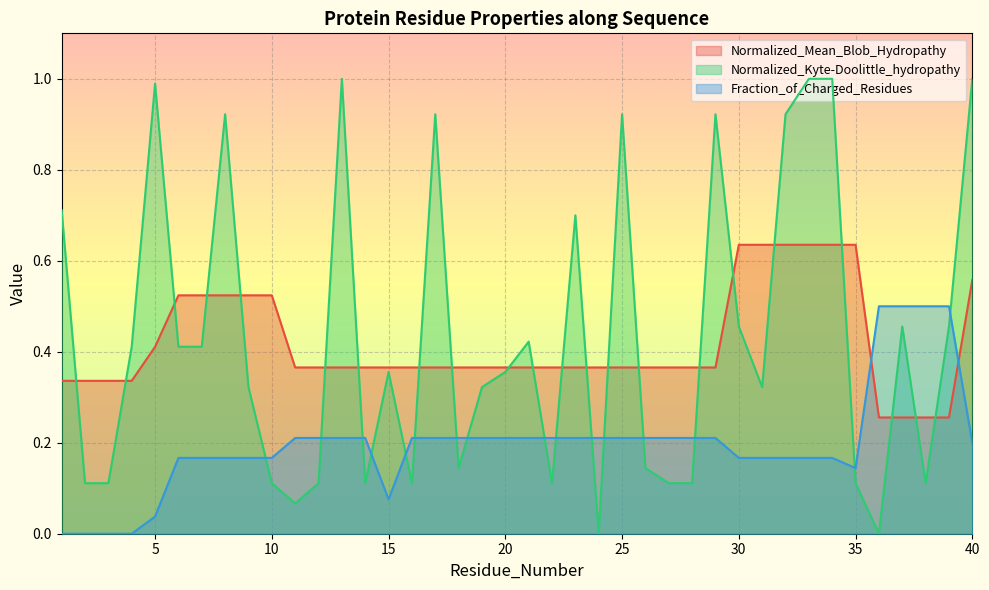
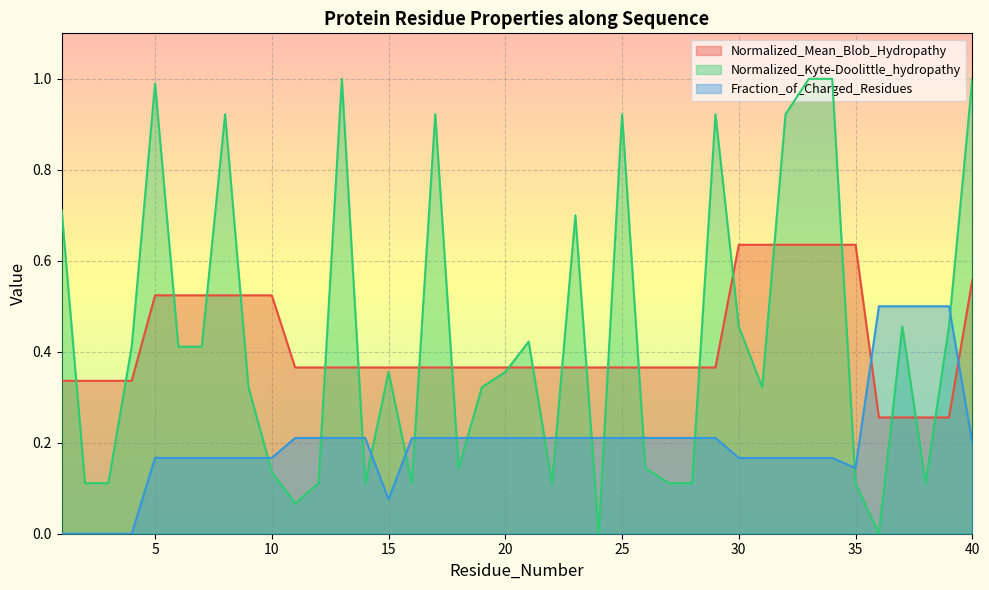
  {
    "Normalized_Mean_Blob_Hydropathy": {
-     "5": 0.41,
+     "5": 0.52,
      "10": 0.52,
      "15": 0.37,
      "20": 0.37,
      "25": 0.37,
      "30": 0.64,
      "35": 0.64,
      "40": 0.56
    },
    "Normalized_Kyte-Doolittle_hydropathy": {
      "5": 0.99,
-     "10": 0.11,
+     "10": 0.14,
      "15": 0.36,
      "20": 0.36,
      "25": 0.92,
      "30": 0.46,
      "35": 0.11,
      "40": 1.00
    },
    "Fraction_of_Charged_Residues": {
-     "5": 0.04,
+     "5": 0.17,
      "10": 0.17,
      "15": 0.08,
      "20": 0.21,
      "25": 0.21,
      "30": 0.17,
      "35": 0.14,
      "40": 0.20
    }
  }
